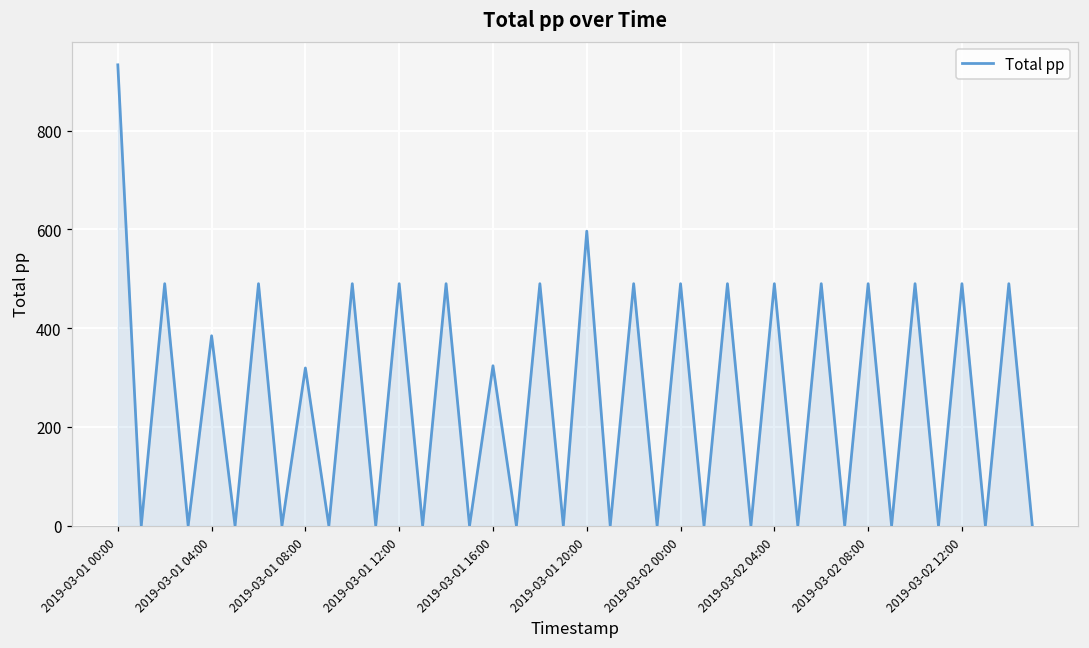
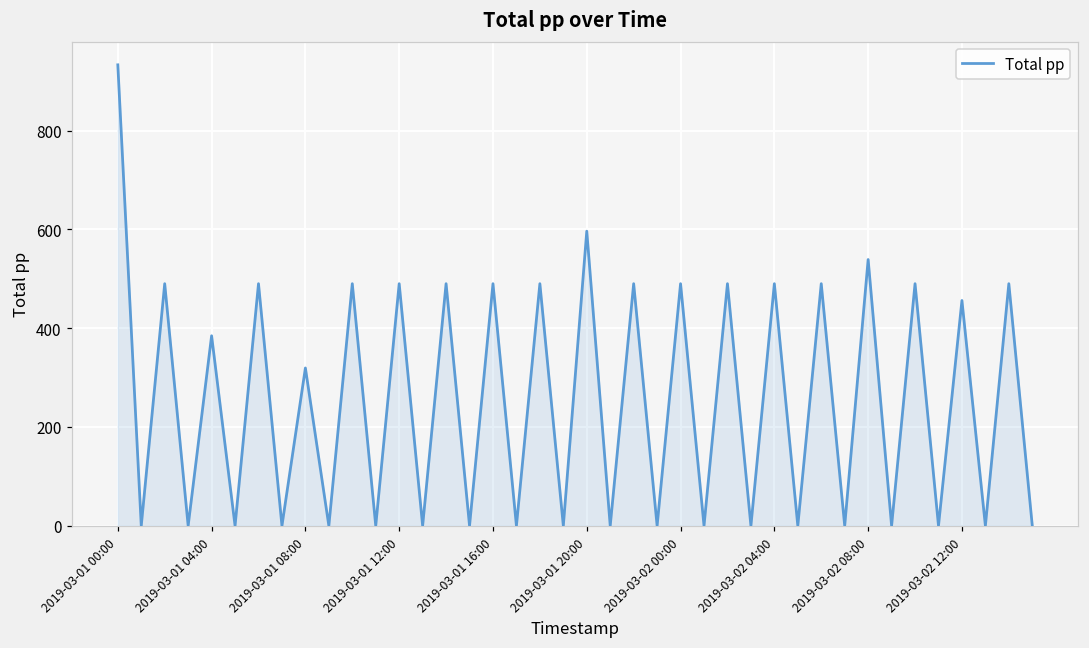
  {
    "2019-03-01 00:00": 930,
    "2019-03-01 04:00": 380,
    "2019-03-01 08:00": 320,
    "2019-03-01 12:00": 490,
-   "2019-03-01 16:00": 320,
+   "2019-03-01 16:00": 490,
    "2019-03-01 20:00": 600,
    "2019-03-02 00:00": 490,
    "2019-03-02 04:00": 490,
-   "2019-03-02 08:00": 490,
-   "2019-03-02 12:00": 490
+   "2019-03-02 08:00": 540,
+   "2019-03-02 12:00": 460
  }
